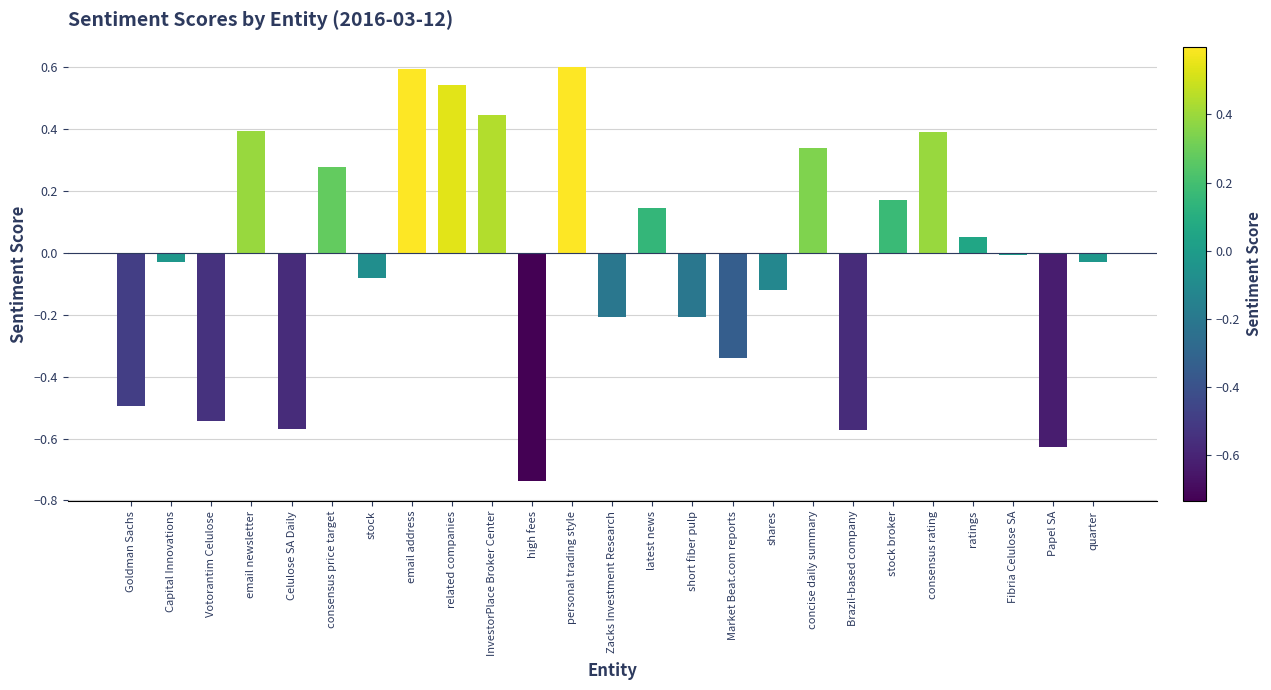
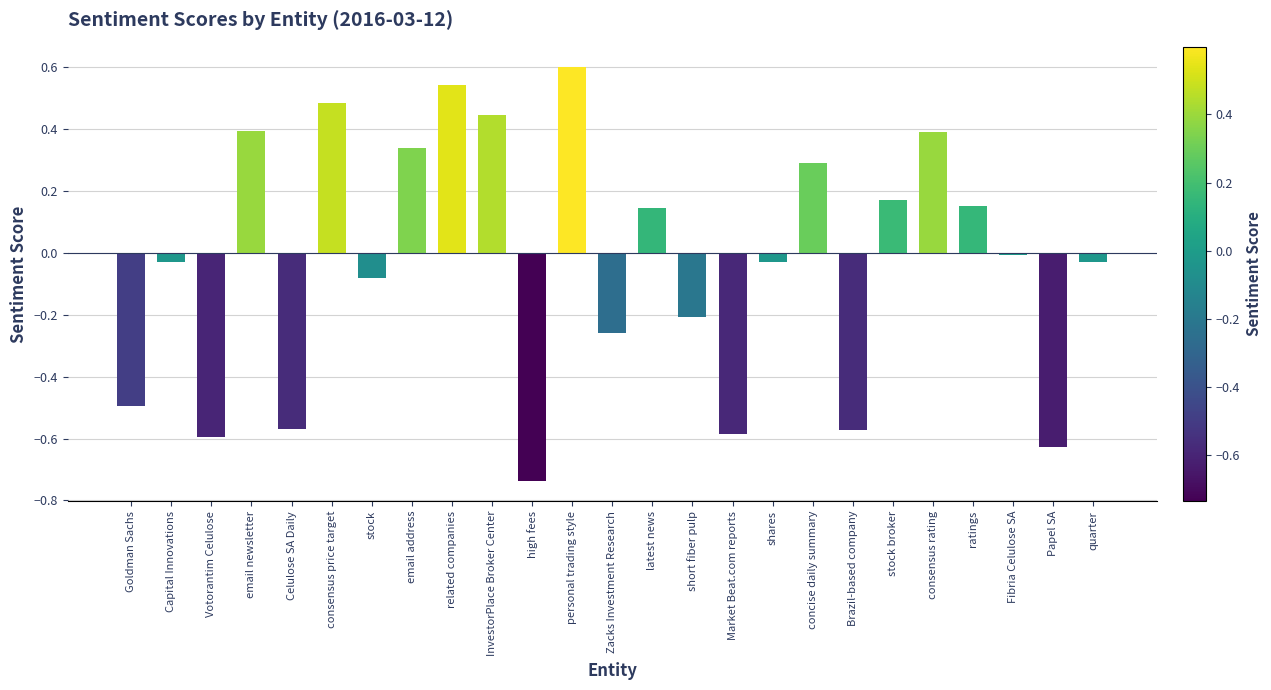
  {
    "Goldman Sachs": -0.49,
    "Capital Innovations": -0.03,
-   "Votorantim Celulose": -0.54,
+   "Votorantim Celulose": -0.60,
    "email newsletter": 0.39,
    "Celulose SA Daily": -0.57,
-   "consensus price target": 0.28,
+   "consensus price target": 0.48,
    "stock": -0.08,
-   "email address": 0.59,
+   "email address": 0.34,
    "related companies": 0.54,
    "InvestorPlace Broker Center": 0.45,
    "high fees": -0.74,
    "personal trading style": 0.60,
-   "Zacks Investment Research": -0.21,
+   "Zacks Investment Research": -0.26,
    "latest news": 0.15,
    "short fiber pulp": -0.21,
-   "Market Beat.com reports": -0.34,
-   "shares": -0.12,
-   "concise daily summary": 0.34,
+   "Market Beat.com reports": -0.59,
+   "shares": -0.03,
+   "concise daily summary": 0.29,
    "Brazil-based company": -0.57,
    "stock broker": 0.17,
    "consensus rating": 0.39,
-   "ratings": 0.05,
+   "ratings": 0.15,
    "Papel SA": -0.63,
    "quarter": -0.03
  }
